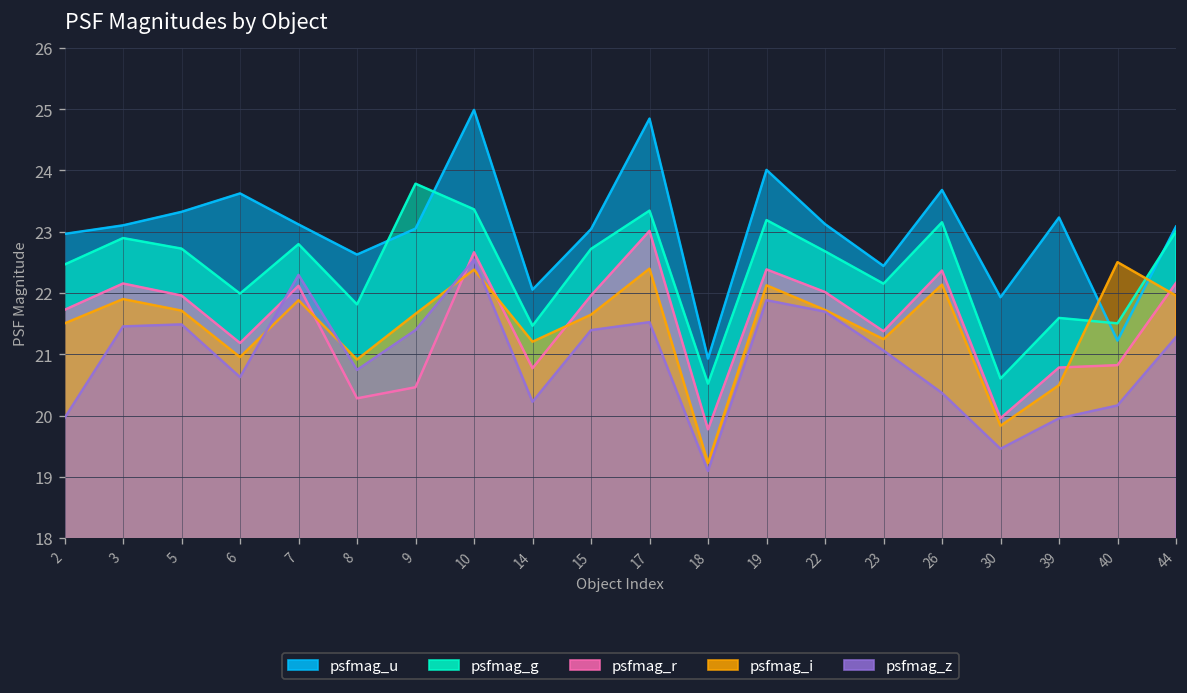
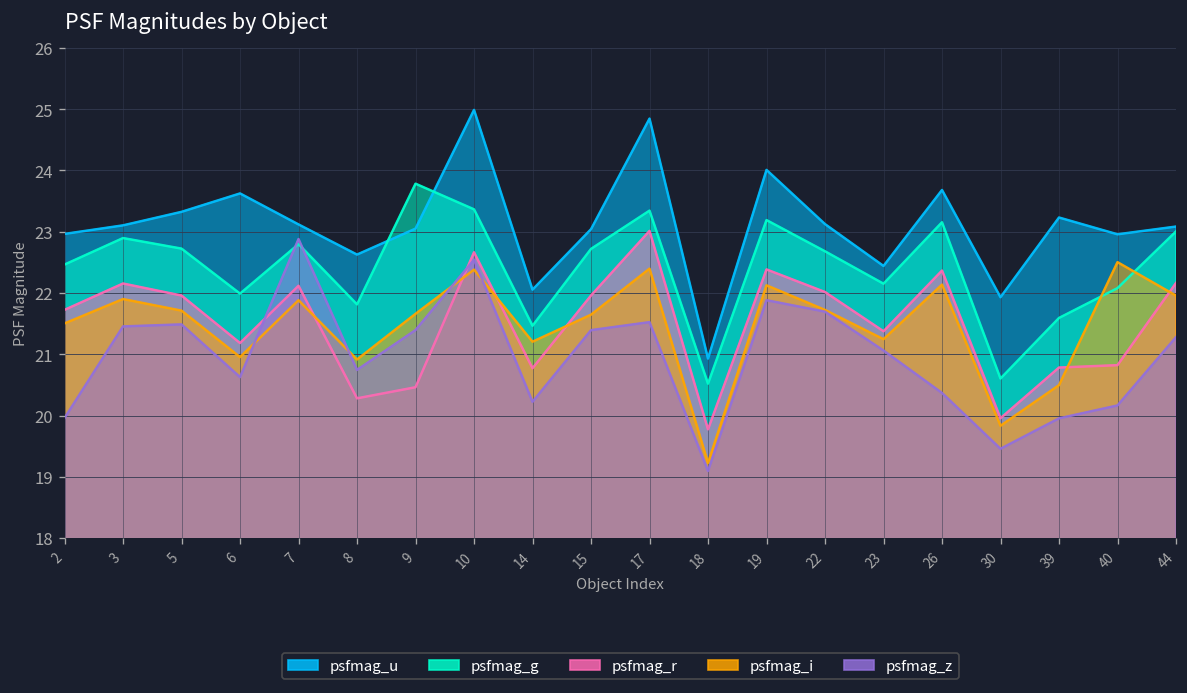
  {
    "psfmag_u": {
      "2": 23.0,
      "3": 23.1,
      "5": 23.3,
      "6": 23.6,
      "7": 23.1,
      "8": 22.6,
      "9": 23.1,
      "10": 25.0,
      "14": 22.1,
      "15": 23.0,
      "17": 24.8,
      "18": 20.9,
      "19": 24.0,
      "22": 23.1,
      "23": 22.4,
      "26": 23.7,
      "30": 21.9,
      "39": 23.2,
-     "40": 21.2,
+     "40": 23.0,
      "44": 23.1
    },
    "psfmag_g": {
      "2": 22.5,
      "3": 22.9,
      "5": 22.7,
      "6": 22.0,
      "7": 22.8,
      "8": 21.8,
      "9": 23.8,
      "10": 23.4,
      "14": 21.5,
      "15": 22.7,
      "17": 23.3,
      "18": 20.5,
      "19": 23.2,
      "22": 22.7,
      "23": 22.2,
      "26": 23.2,
      "30": 20.6,
      "39": 21.6,
-     "40": 21.5,
+     "40": 22.1,
      "44": 23.0
    },
    "psfmag_r": {
      "2": 21.7,
      "3": 22.2,
      "5": 22.0,
      "6": 21.2,
      "7": 22.1,
      "8": 20.3,
      "9": 20.5,
      "10": 22.7,
      "14": 20.8,
      "15": 22.0,
      "17": 23.0,
      "18": 19.8,
      "19": 22.4,
      "22": 22.0,
      "23": 21.4,
      "26": 22.4,
      "30": 20.0,
      "39": 20.8,
      "40": 20.8,
      "44": 22.2
    },
    "psfmag_i": {
      "2": 21.5,
      "3": 21.9,
      "5": 21.7,
      "6": 21.0,
      "7": 21.9,
      "8": 20.9,
      "9": 21.7,
      "10": 22.4,
      "14": 21.2,
      "15": 21.6,
      "17": 22.4,
      "18": 19.2,
      "19": 22.1,
      "23": 21.2,
      "26": 22.1,
      "30": 19.8,
      "39": 20.5,
      "40": 22.5,
      "44": 22.0
    },
    "psfmag_z": {
      "2": 20.0,
      "3": 21.5,
      "5": 21.5,
      "6": 20.6,
-     "7": 22.3,
+     "7": 22.9,
      "8": 20.7,
      "9": 21.4,
      "10": 22.5,
      "14": 20.2,
      "15": 21.4,
      "17": 21.5,
      "18": 19.1,
      "19": 21.9,
      "23": 21.1,
      "26": 20.4,
      "30": 19.5,
      "39": 20.0,
      "40": 20.2,
      "44": 21.3
    }
  }
